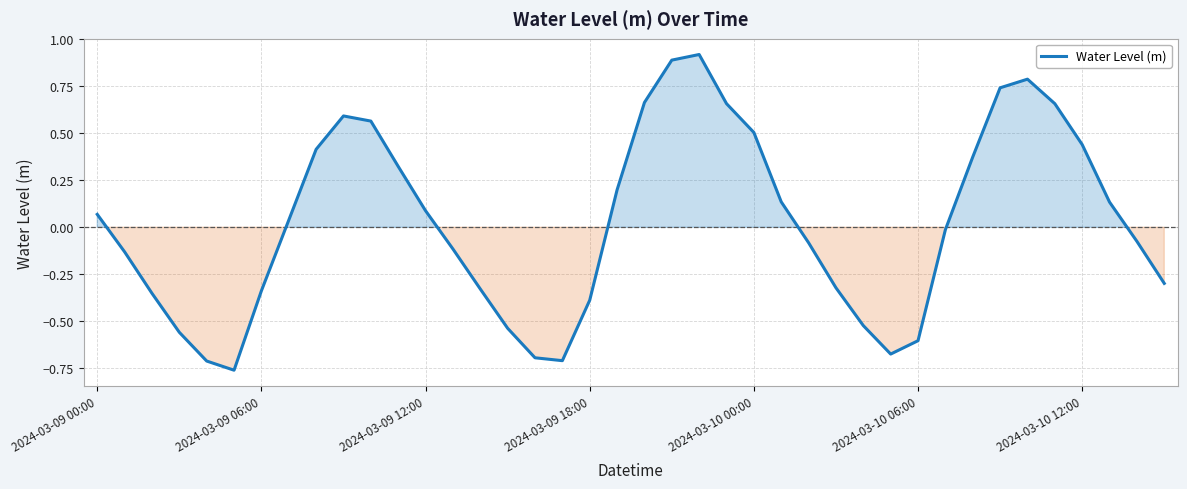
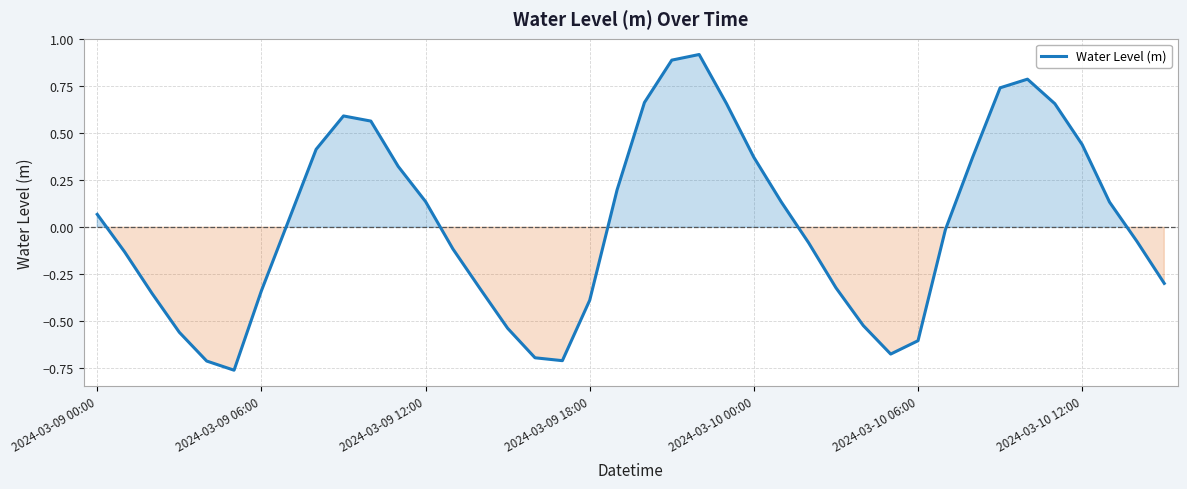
  {
    "2024-03-09 00:00": 0.07,
    "2024-03-09 06:00": -0.34,
-   "2024-03-09 12:00": 0.09,
+   "2024-03-09 12:00": 0.14,
    "2024-03-09 18:00": -0.39,
-   "2024-03-10 00:00": 0.50,
+   "2024-03-10 00:00": 0.37,
    "2024-03-10 06:00": -0.60,
    "2024-03-10 12:00": 0.44
  }
